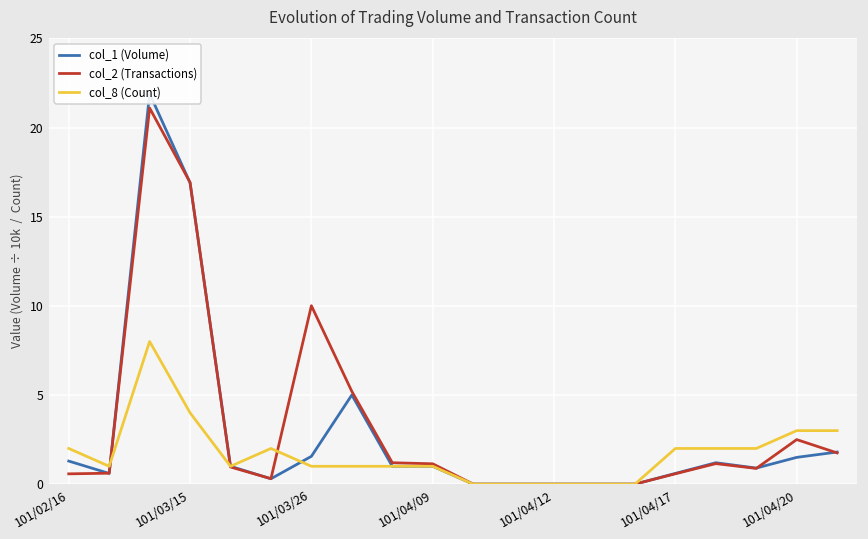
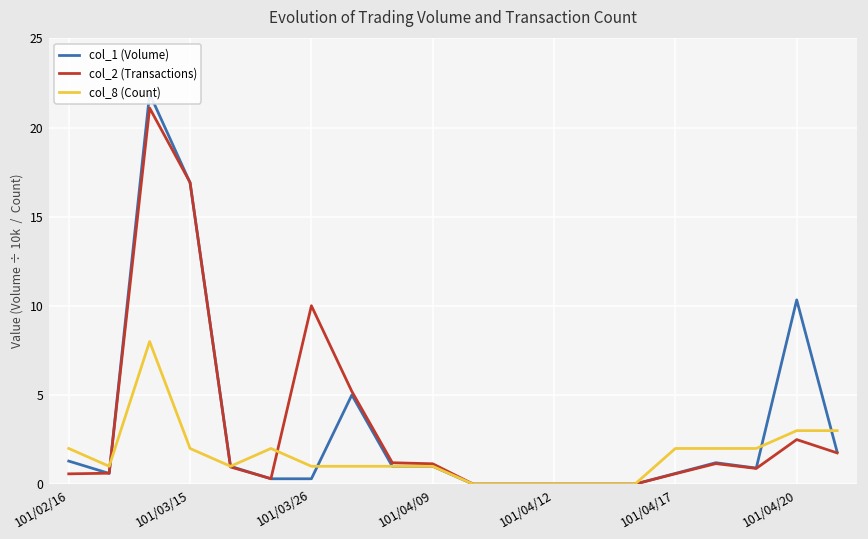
  {
    "col_1 (Volume)": {
      "101/02/16": 1.3,
-     "101/03/26": 1.6,
-     "101/04/20": 1.5
+     "101/03/26": 0.3,
+     "101/04/20": 10.3
    },
    "col_2 (Transactions)": {
      "101/02/16": 0.6,
      "101/03/26": 10.0,
      "101/04/20": 2.5
    },
    "col_8 (Count)": {
      "101/02/16": 2,
-     "101/03/15": 4,
+     "101/03/15": 2,
      "101/03/26": 1,
      "101/04/17": 2,
      "101/04/20": 3
    }
  }
